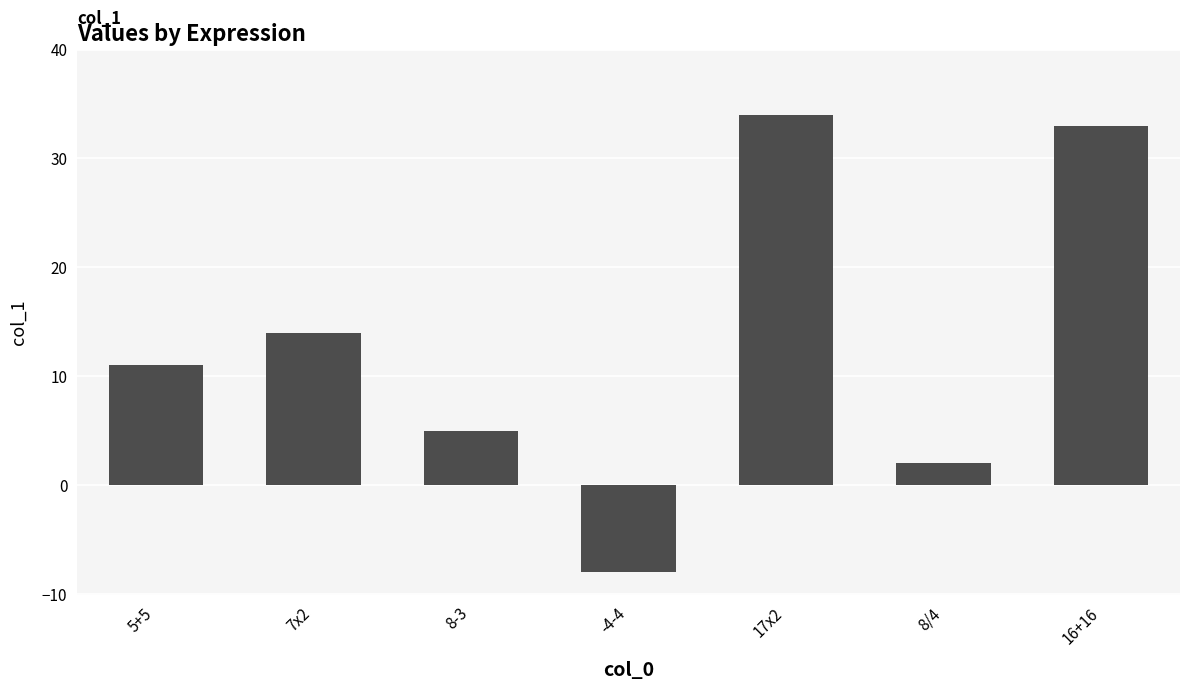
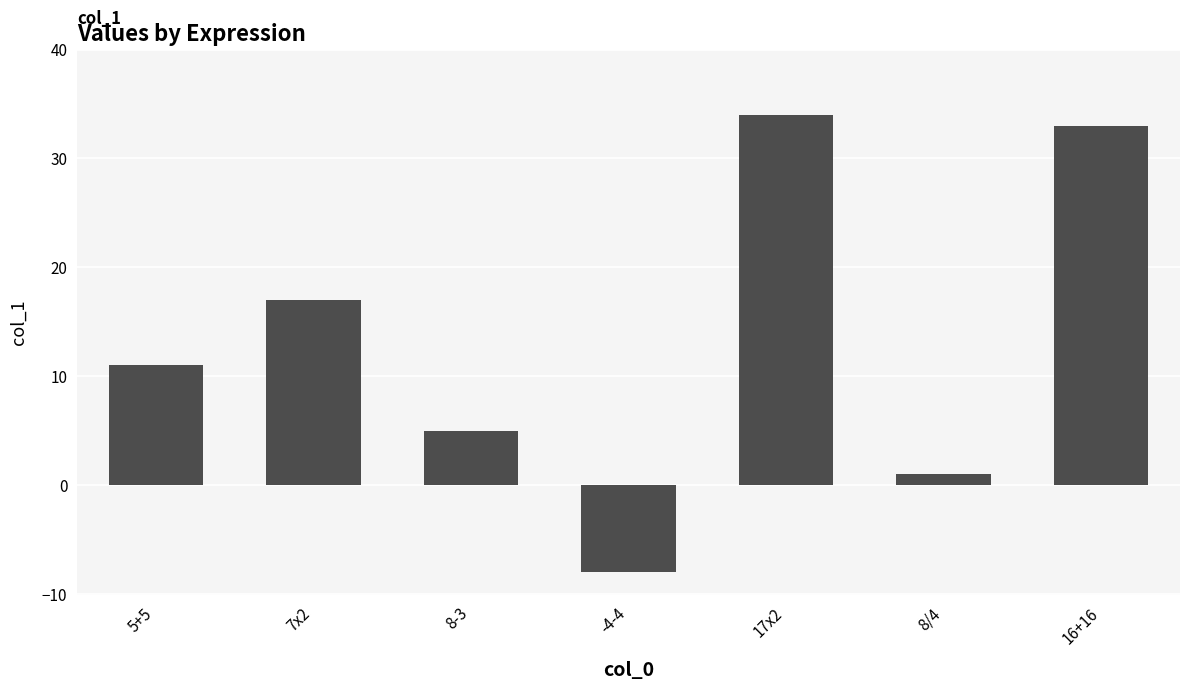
  {
    "5+5": 11,
-   "7x2": 14,
+   "7x2": 17,
    "8-3": 5,
    "-4-4": -8,
    "17x2": 34,
-   "8/4": 2,
+   "8/4": 1,
    "16+16": 33
  }
